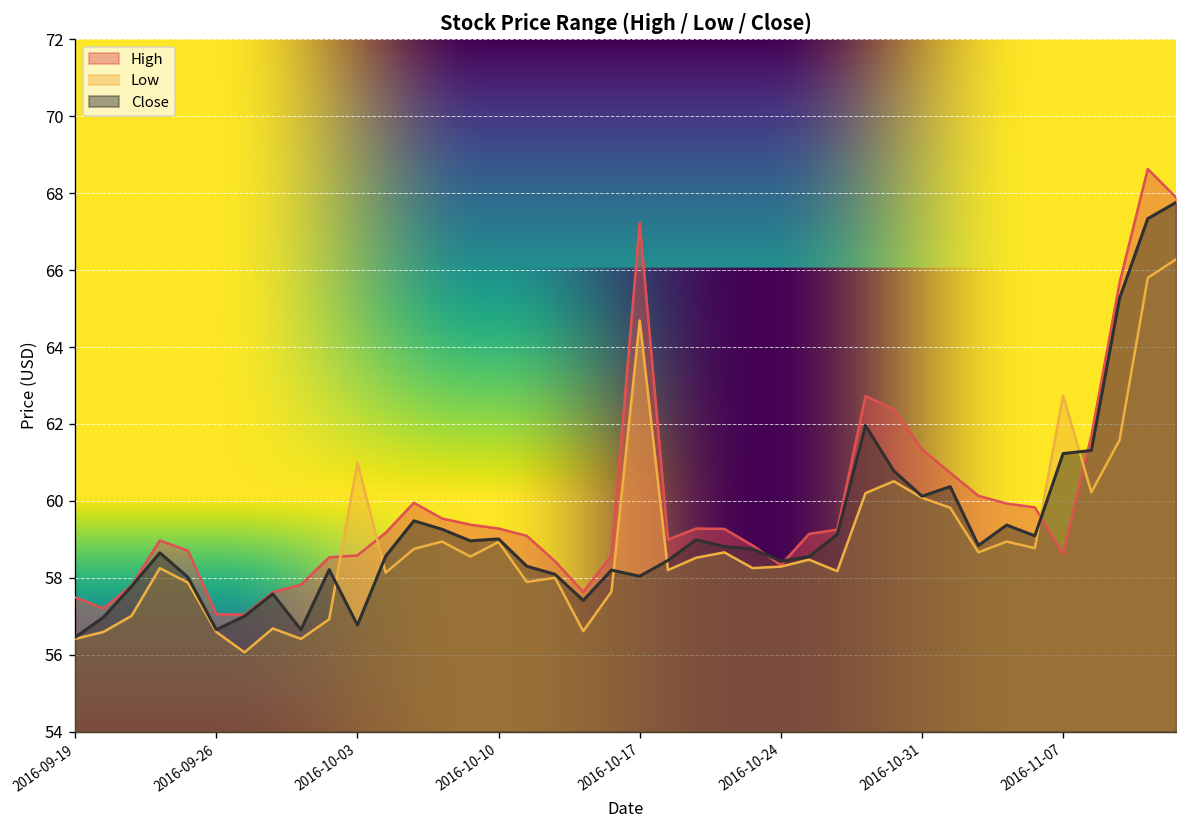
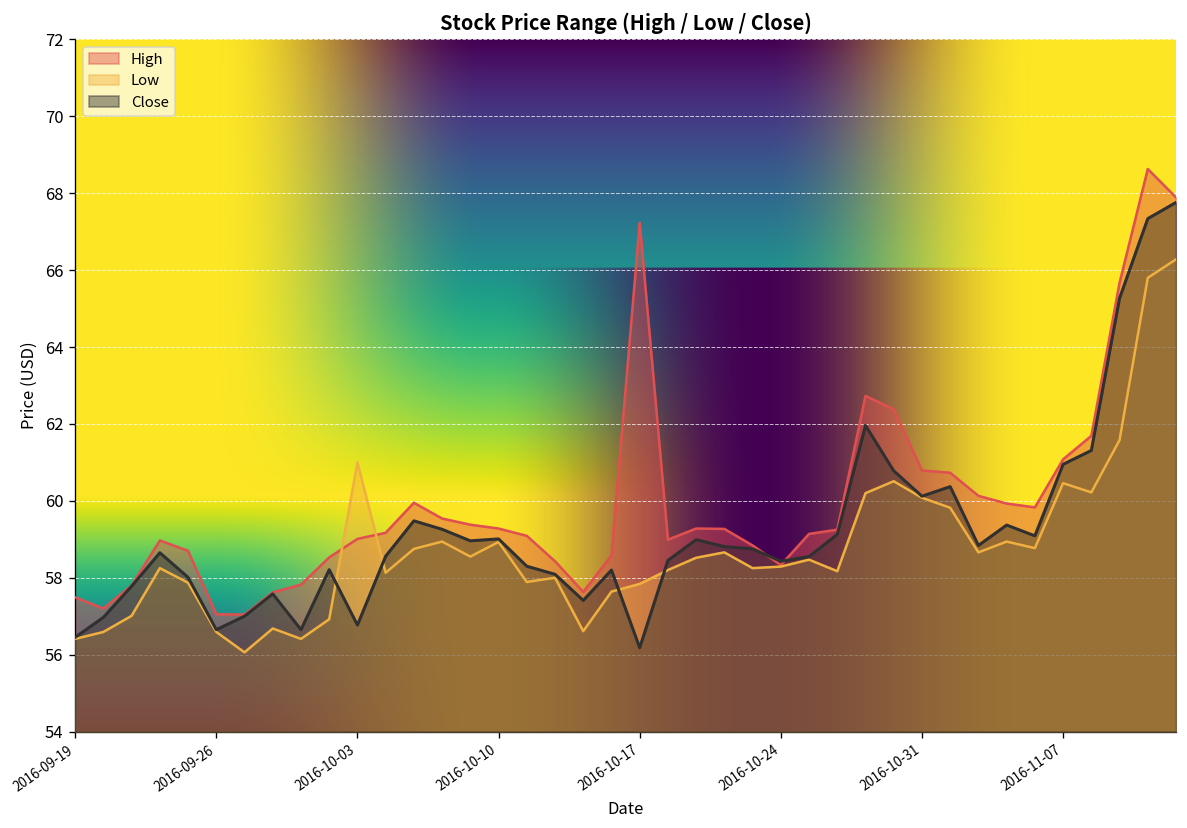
  {
    "High": {
      "2016-09-19": 57.5,
      "2016-09-26": 57.1,
-     "2016-10-03": 58.6,
+     "2016-10-03": 59.0,
      "2016-10-10": 59.3,
      "2016-10-17": 67.2,
-     "2016-10-31": 61.3,
-     "2016-11-07": 58.6
+     "2016-10-31": 60.8,
+     "2016-11-07": 61.1
    },
    "Low": {
      "2016-10-03": 61.0,
      "2016-10-10": 58.9,
-     "2016-10-17": 64.7,
-     "2016-11-07": 62.7
+     "2016-10-17": 57.8,
+     "2016-11-07": 60.5
    },
    "Close": {
      "2016-10-03": 56.8,
      "2016-10-10": 59.0,
-     "2016-10-17": 58.0,
+     "2016-10-17": 56.2,
      "2016-10-24": 58.4,
-     "2016-11-07": 61.2
+     "2016-11-07": 61.0
    }
  }
